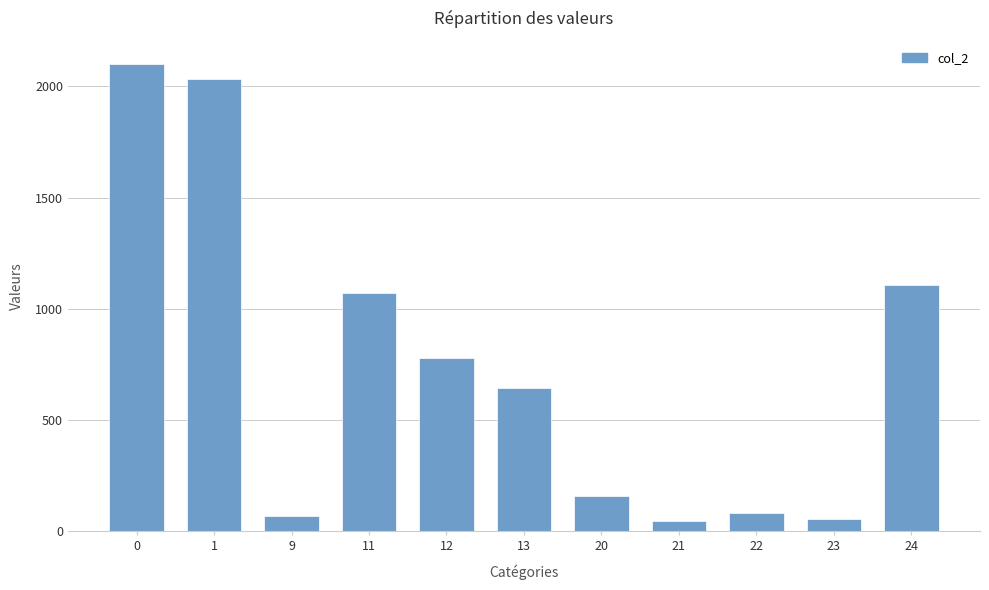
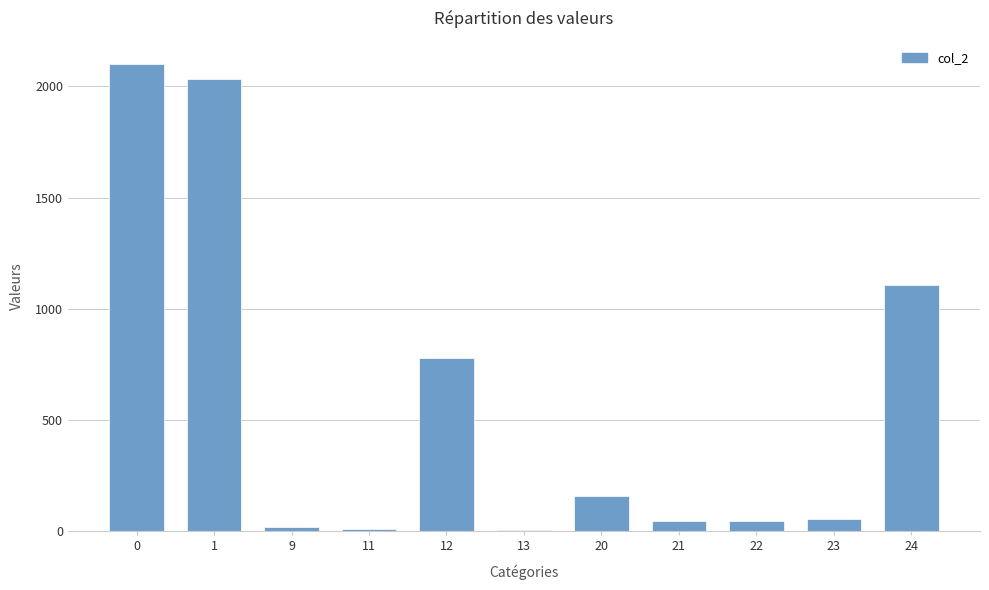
  {
    "0": 2100,
    "1": 2040,
-   "9": 70,
-   "11": 1070,
+   "9": 20,
+   "11": 10,
    "12": 780,
-   "13": 640,
+   "13": 0,
    "20": 160,
    "21": 50,
-   "22": 80,
+   "22": 50,
    "23": 60,
    "24": 1110
  }
